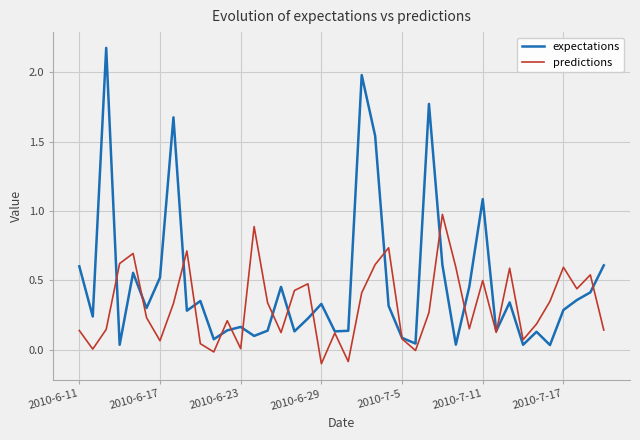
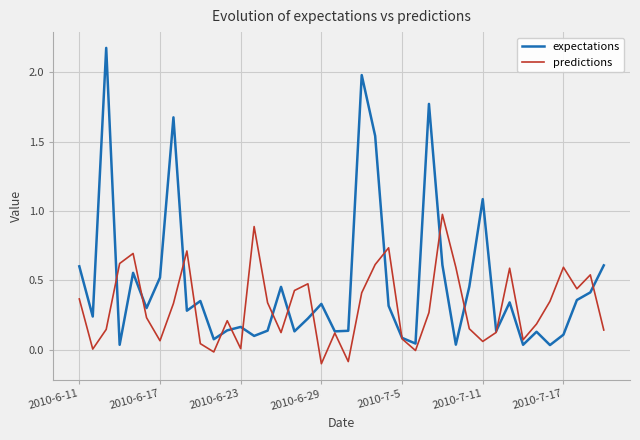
  {
    "expectations": {
      "2010-6-11": 0.60,
      "2010-6-17": 0.52,
      "2010-6-23": 0.16,
      "2010-6-29": 0.33,
      "2010-7-11": 1.09,
-     "2010-7-17": 0.29
+     "2010-7-17": 0.11
    },
    "predictions": {
-     "2010-6-11": 0.14,
+     "2010-6-11": 0.37,
      "2010-6-17": 0.06,
      "2010-6-23": 0.01,
      "2010-6-29": -0.10,
-     "2010-7-11": 0.50,
+     "2010-7-11": 0.06,
      "2010-7-17": 0.59
    }
  }
